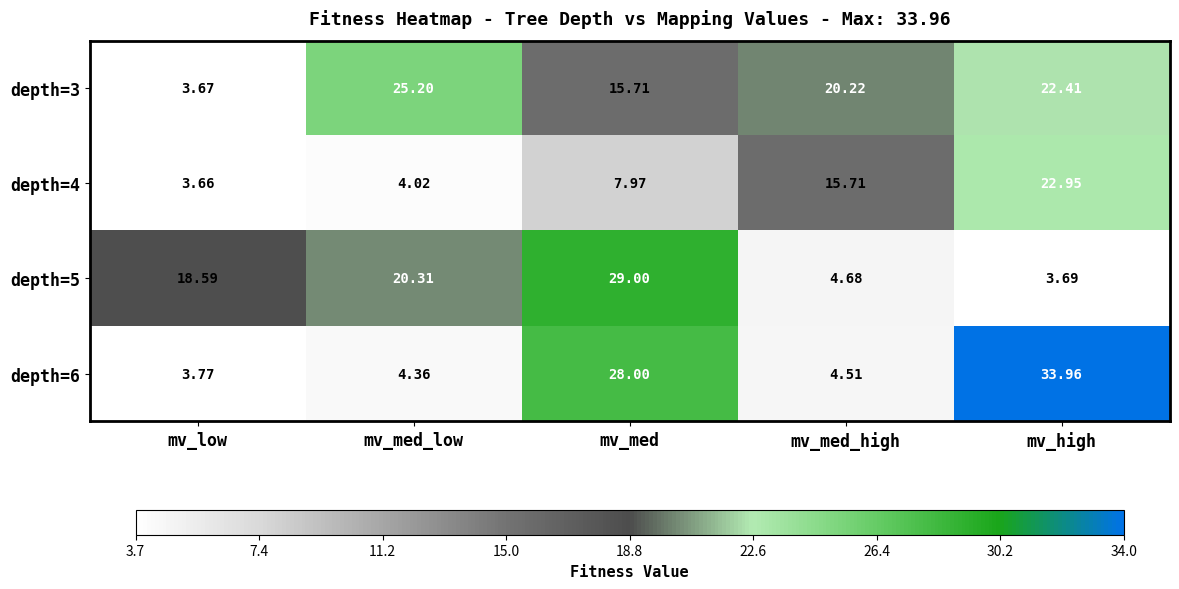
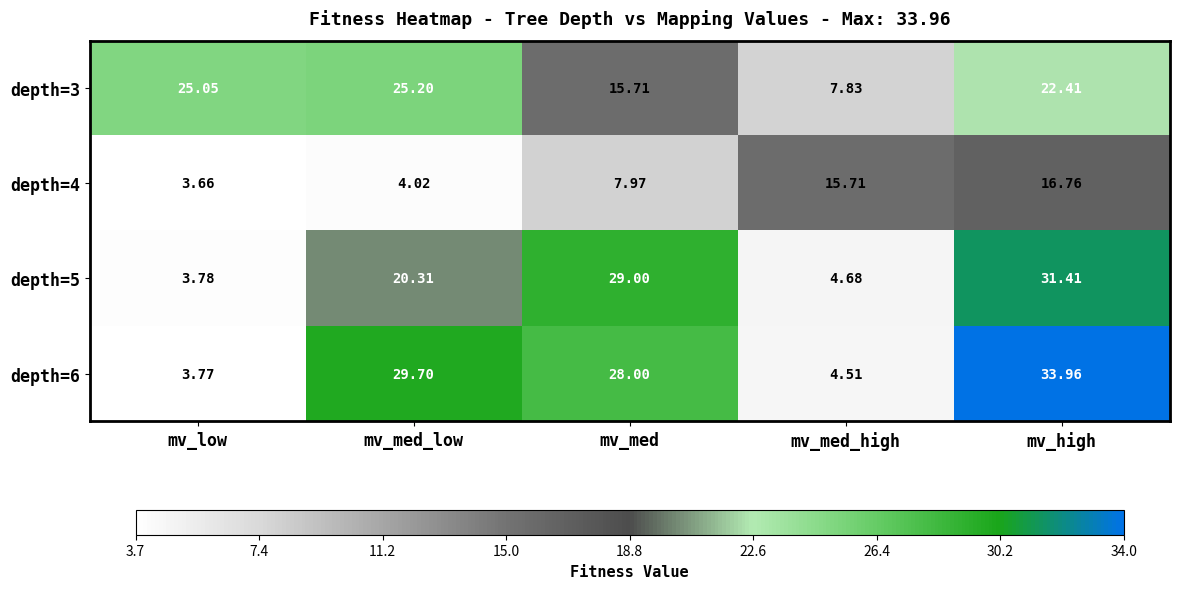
  {
    "depth=3": {
-     "mv_low": 3.67,
+     "mv_low": 25.05,
      "mv_med_low": 25.20,
      "mv_med": 15.71,
-     "mv_med_high": 20.22,
+     "mv_med_high": 7.83,
      "mv_high": 22.41
    },
    "depth=4": {
      "mv_low": 3.66,
      "mv_med_low": 4.02,
      "mv_med": 7.97,
      "mv_med_high": 15.71,
-     "mv_high": 22.95
+     "mv_high": 16.76
    },
    "depth=5": {
-     "mv_low": 18.59,
+     "mv_low": 3.78,
      "mv_med_low": 20.31,
      "mv_med": 29.00,
      "mv_med_high": 4.68,
-     "mv_high": 3.69
+     "mv_high": 31.41
    },
    "depth=6": {
      "mv_low": 3.77,
-     "mv_med_low": 4.36,
+     "mv_med_low": 29.70,
      "mv_med": 28.00,
      "mv_med_high": 4.51,
      "mv_high": 33.96
    }
  }
